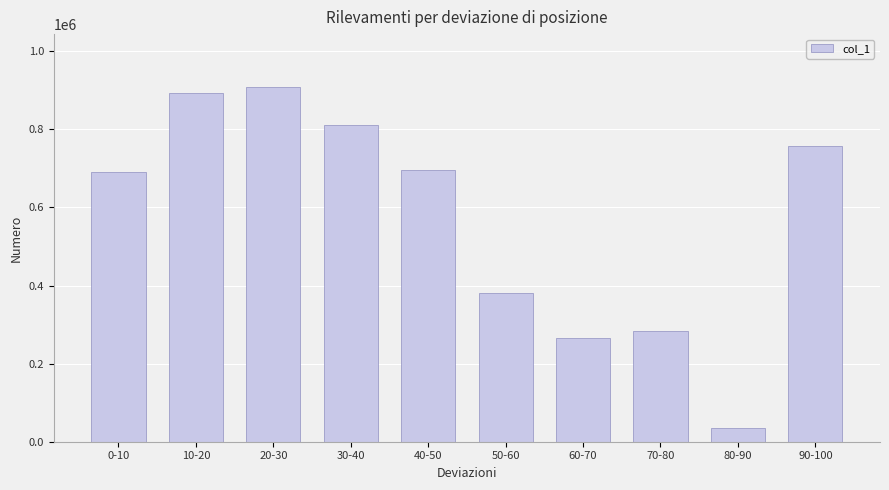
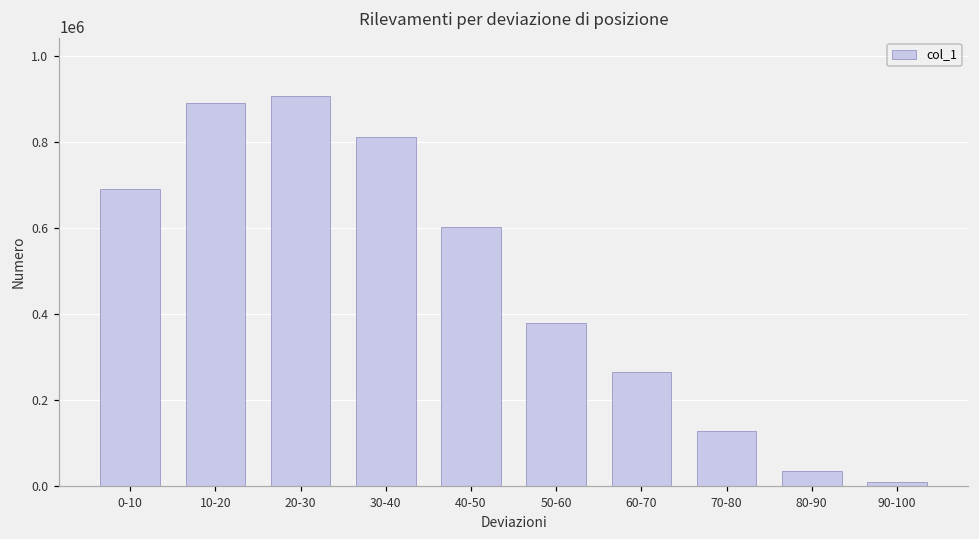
  {
    "0-10": 690000,
    "10-20": 890000,
    "20-30": 910000,
    "30-40": 810000,
-   "40-50": 700000,
+   "40-50": 600000,
    "50-60": 380000,
    "60-70": 260000,
-   "70-80": 280000,
+   "70-80": 130000,
    "80-90": 40000,
-   "90-100": 760000
+   "90-100": 10000
  }
